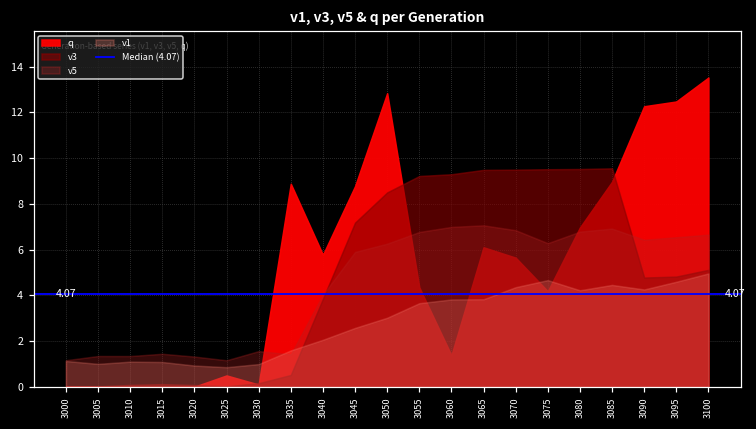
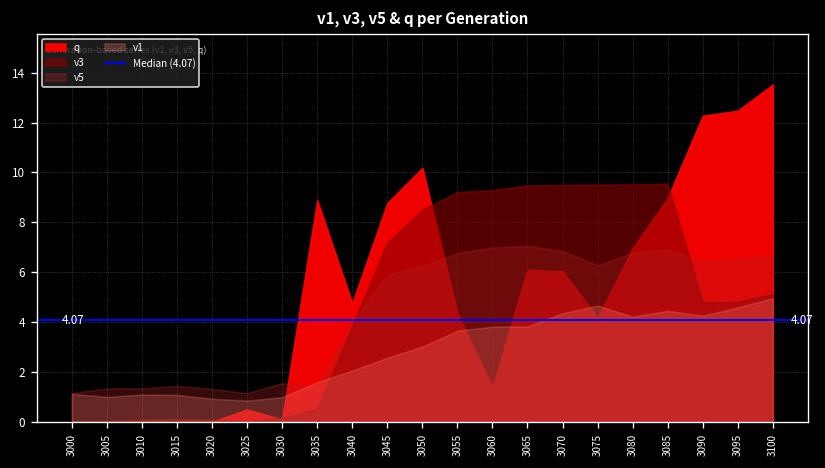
  {
    "q": {
      "3015": 0.0,
      "3025": 0.5,
      "3035": 8.9,
-     "3040": 5.8,
+     "3040": 4.8,
      "3045": 8.8,
-     "3050": 12.8,
+     "3050": 10.2,
      "3055": 4.4,
      "3060": 1.4,
      "3065": 6.1,
-     "3070": 5.6,
+     "3070": 6.0,
      "3075": 4.2,
      "3080": 7.0,
      "3085": 9.0,
      "3090": 12.3,
      "3095": 12.5,
      "3100": 13.5
    }
  }
